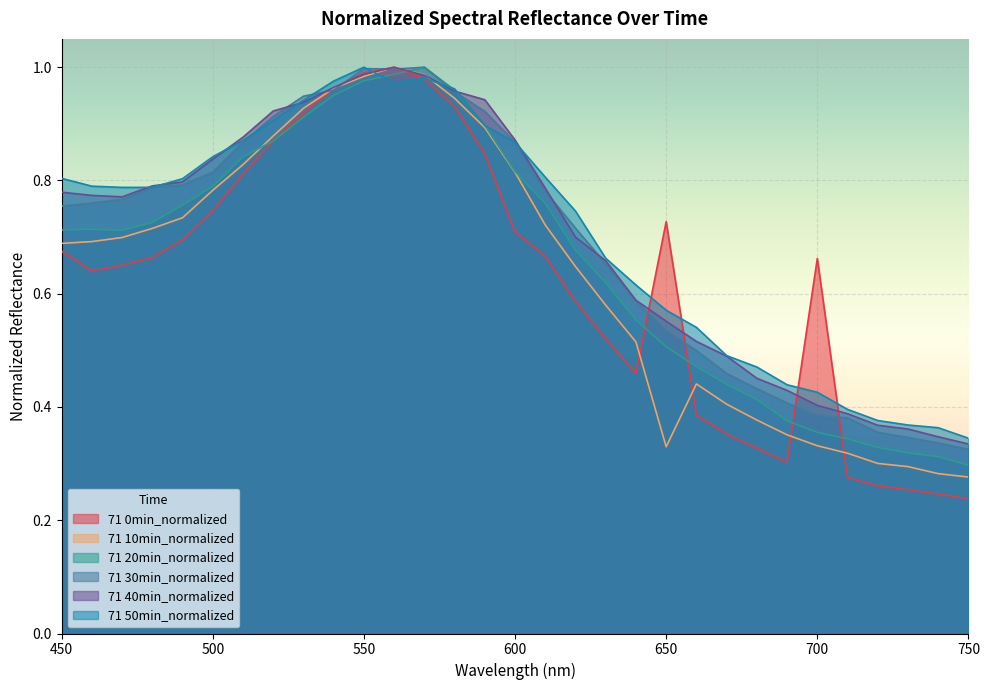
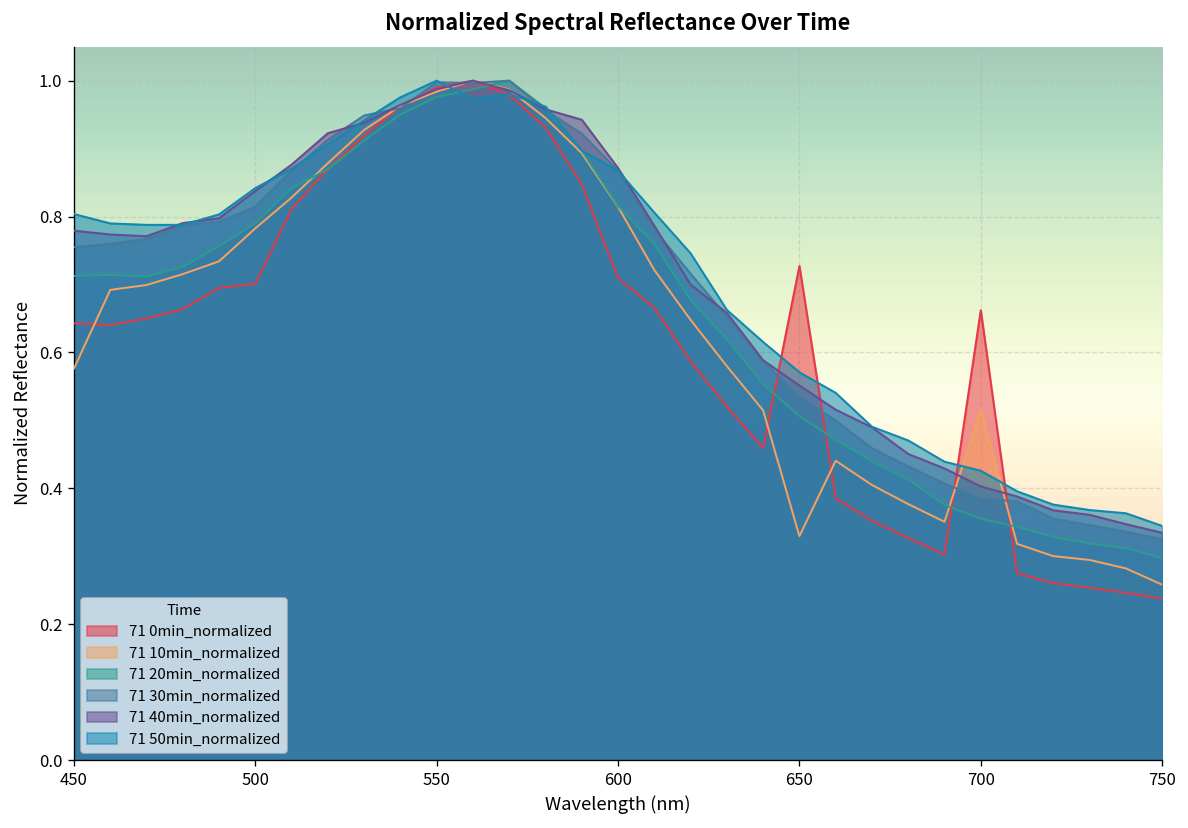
  {
    "71 0min_normalized": {
-     "450": 0.68,
-     "500": 0.75,
+     "450": 0.64,
+     "500": 0.70,
      "600": 0.71,
      "650": 0.73,
      "700": 0.66,
      "750": 0.24
    },
    "71 10min_normalized": {
-     "450": 0.69,
+     "450": 0.58,
      "500": 0.78,
      "650": 0.33,
-     "700": 0.33,
-     "750": 0.28
+     "700": 0.52,
+     "750": 0.26
    }
  }
